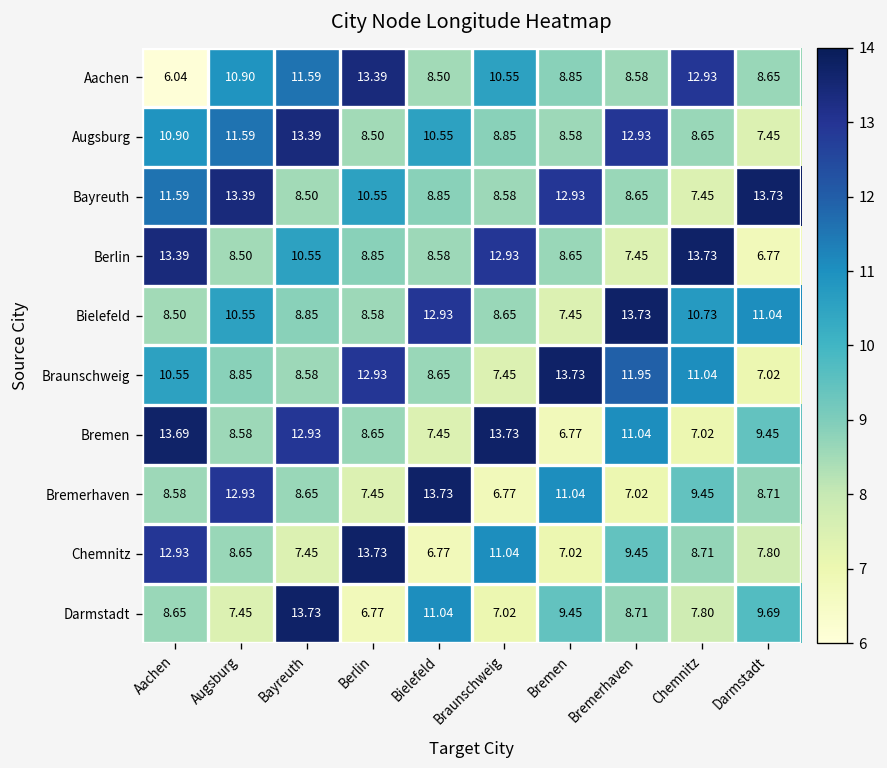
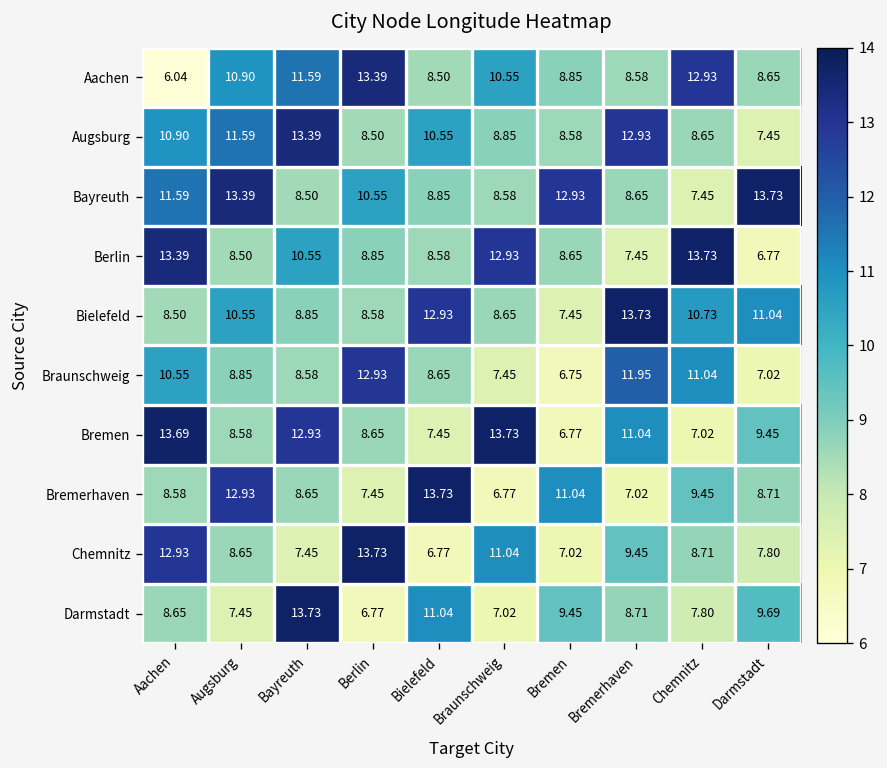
  {
    "Aachen": {
      "Aachen": 6.04,
      "Augsburg": 10.90,
      "Bayreuth": 11.59,
      "Berlin": 13.39,
      "Bielefeld": 8.50,
      "Braunschweig": 10.55,
      "Bremen": 8.85,
      "Bremerhaven": 8.58,
      "Chemnitz": 12.93,
      "Darmstadt": 8.65
    },
    "Augsburg": {
      "Aachen": 10.90,
      "Augsburg": 11.59,
      "Bayreuth": 13.39,
      "Berlin": 8.50,
      "Bielefeld": 10.55,
      "Braunschweig": 8.85,
      "Bremen": 8.58,
      "Bremerhaven": 12.93,
      "Chemnitz": 8.65,
      "Darmstadt": 7.45
    },
    "Bayreuth": {
      "Aachen": 11.59,
      "Augsburg": 13.39,
      "Bayreuth": 8.50,
      "Berlin": 10.55,
      "Bielefeld": 8.85,
      "Braunschweig": 8.58,
      "Bremen": 12.93,
      "Bremerhaven": 8.65,
      "Chemnitz": 7.45,
      "Darmstadt": 13.73
    },
    "Berlin": {
      "Aachen": 13.39,
      "Augsburg": 8.50,
      "Bayreuth": 10.55,
      "Berlin": 8.85,
      "Bielefeld": 8.58,
      "Braunschweig": 12.93,
      "Bremen": 8.65,
      "Bremerhaven": 7.45,
      "Chemnitz": 13.73,
      "Darmstadt": 6.77
    },
    "Bielefeld": {
      "Aachen": 8.50,
      "Augsburg": 10.55,
      "Bayreuth": 8.85,
      "Berlin": 8.58,
      "Bielefeld": 12.93,
      "Braunschweig": 8.65,
      "Bremen": 7.45,
      "Bremerhaven": 13.73,
      "Chemnitz": 10.73,
      "Darmstadt": 11.04
    },
    "Braunschweig": {
      "Aachen": 10.55,
      "Augsburg": 8.85,
      "Bayreuth": 8.58,
      "Berlin": 12.93,
      "Bielefeld": 8.65,
      "Braunschweig": 7.45,
-     "Bremen": 13.73,
+     "Bremen": 6.75,
      "Bremerhaven": 11.95,
      "Chemnitz": 11.04,
      "Darmstadt": 7.02
    },
    "Bremen": {
      "Aachen": 13.69,
      "Augsburg": 8.58,
      "Bayreuth": 12.93,
      "Berlin": 8.65,
      "Bielefeld": 7.45,
      "Braunschweig": 13.73,
      "Bremen": 6.77,
      "Bremerhaven": 11.04,
      "Chemnitz": 7.02,
      "Darmstadt": 9.45
    },
    "Bremerhaven": {
      "Aachen": 8.58,
      "Augsburg": 12.93,
      "Bayreuth": 8.65,
      "Berlin": 7.45,
      "Bielefeld": 13.73,
      "Braunschweig": 6.77,
      "Bremen": 11.04,
      "Bremerhaven": 7.02,
      "Chemnitz": 9.45,
      "Darmstadt": 8.71
    },
    "Chemnitz": {
      "Aachen": 12.93,
      "Augsburg": 8.65,
      "Bayreuth": 7.45,
      "Berlin": 13.73,
      "Bielefeld": 6.77,
      "Braunschweig": 11.04,
      "Bremen": 7.02,
      "Bremerhaven": 9.45,
      "Chemnitz": 8.71,
      "Darmstadt": 7.80
    },
    "Darmstadt": {
      "Aachen": 8.65,
      "Augsburg": 7.45,
      "Bayreuth": 13.73,
      "Berlin": 6.77,
      "Bielefeld": 11.04,
      "Braunschweig": 7.02,
      "Bremen": 9.45,
      "Bremerhaven": 8.71,
      "Chemnitz": 7.80,
      "Darmstadt": 9.69
    }
  }
